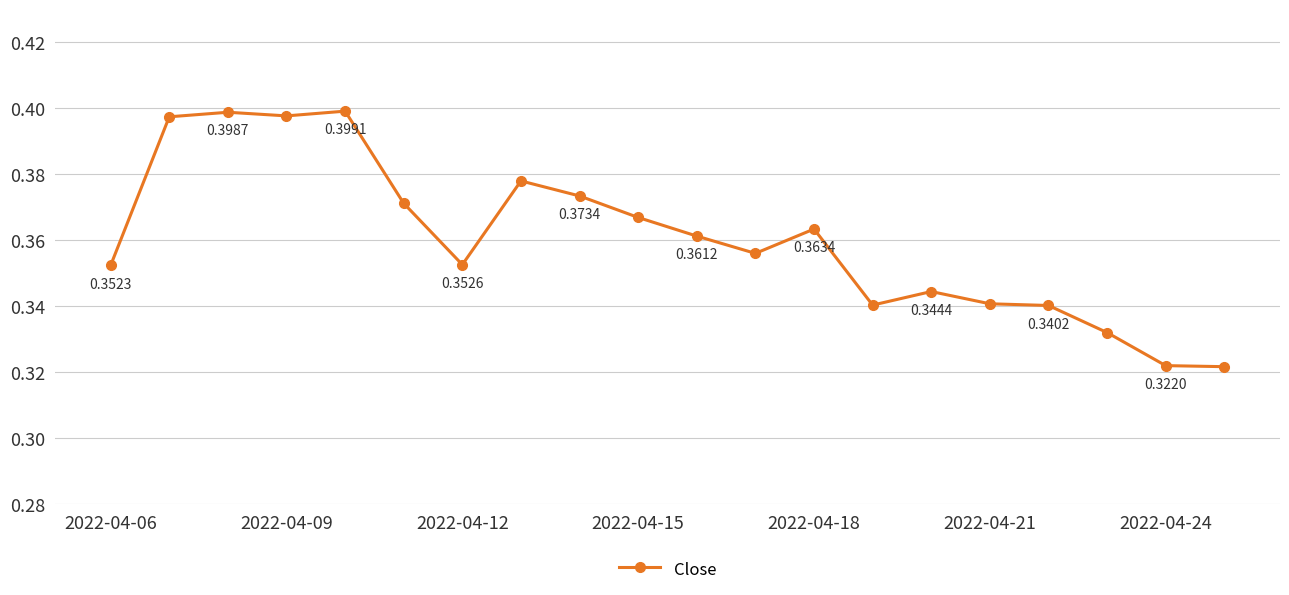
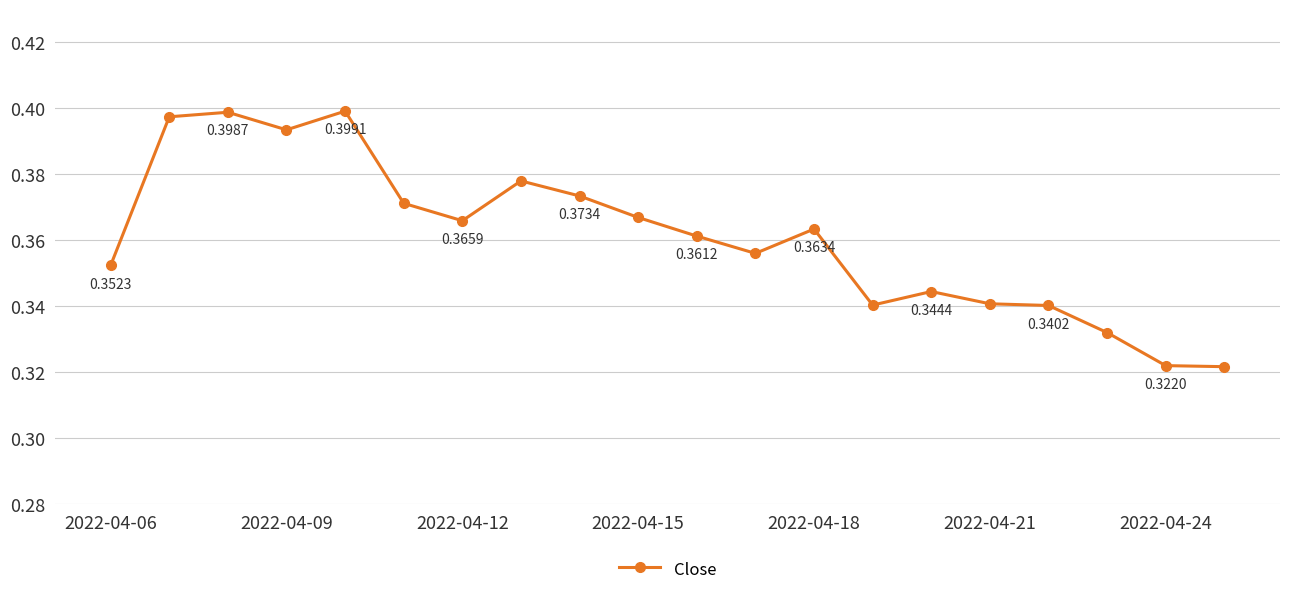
  {
    "2022-04-06": 0.3523,
-   "2022-04-09": 0.398,
-   "2022-04-12": 0.3526,
+   "2022-04-09": 0.393,
+   "2022-04-12": 0.3659,
    "2022-04-18": 0.3634,
    "2022-04-24": 0.3220
  }
